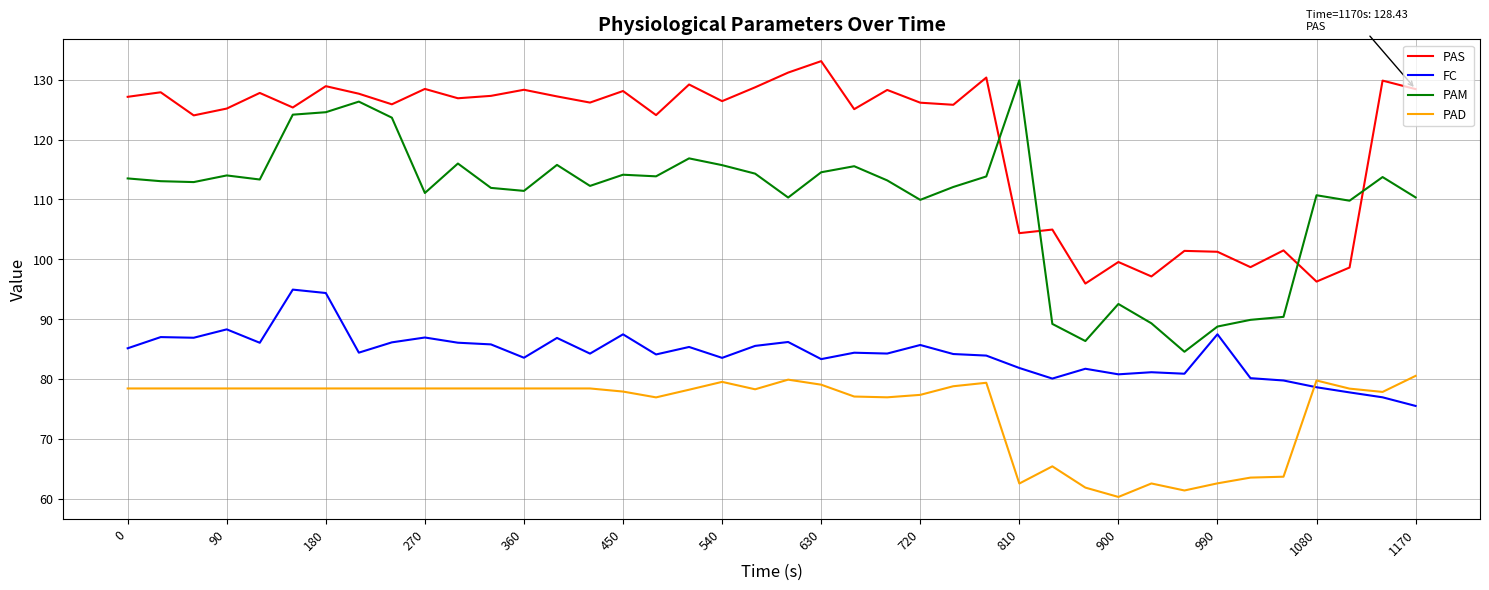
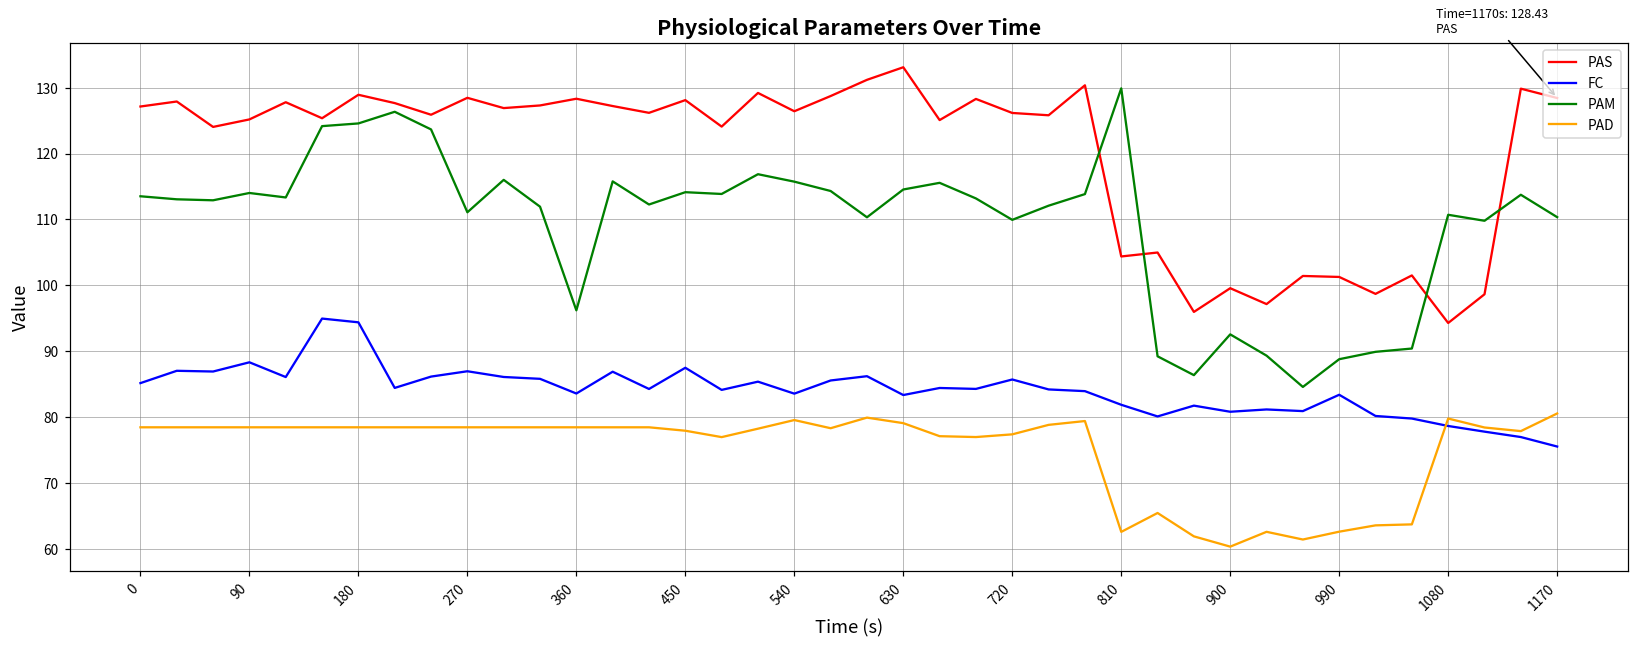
  {
    "PAS": {
      "0": 127,
      "90": 125,
      "180": 129,
      "270": 128,
      "360": 128,
      "450": 128,
      "540": 126,
      "630": 133,
      "720": 126,
      "810": 104,
      "900": 100,
      "990": 101,
-     "1080": 96
+     "1080": 94
    },
    "FC": {
      "0": 85,
      "90": 88,
      "180": 94,
      "270": 87,
      "360": 84,
      "450": 87,
      "540": 84,
      "630": 83,
      "720": 86,
      "810": 82,
      "900": 81,
-     "990": 87,
+     "990": 83,
      "1080": 79,
      "1170": 76
    },
    "PAM": {
      "0": 114,
      "90": 114,
      "180": 125,
      "270": 111,
-     "360": 111,
+     "360": 96,
      "450": 114,
      "540": 116,
      "630": 115,
      "720": 110,
      "810": 130,
      "900": 93,
      "990": 89,
      "1080": 111,
      "1170": 110
    },
    "PAD": {
      "0": 78,
      "90": 78,
      "180": 78,
      "270": 78,
      "360": 78,
      "450": 78,
      "540": 80,
      "630": 79,
      "720": 77,
      "810": 63,
      "900": 60,
      "990": 63,
      "1080": 80,
      "1170": 81
    }
  }
